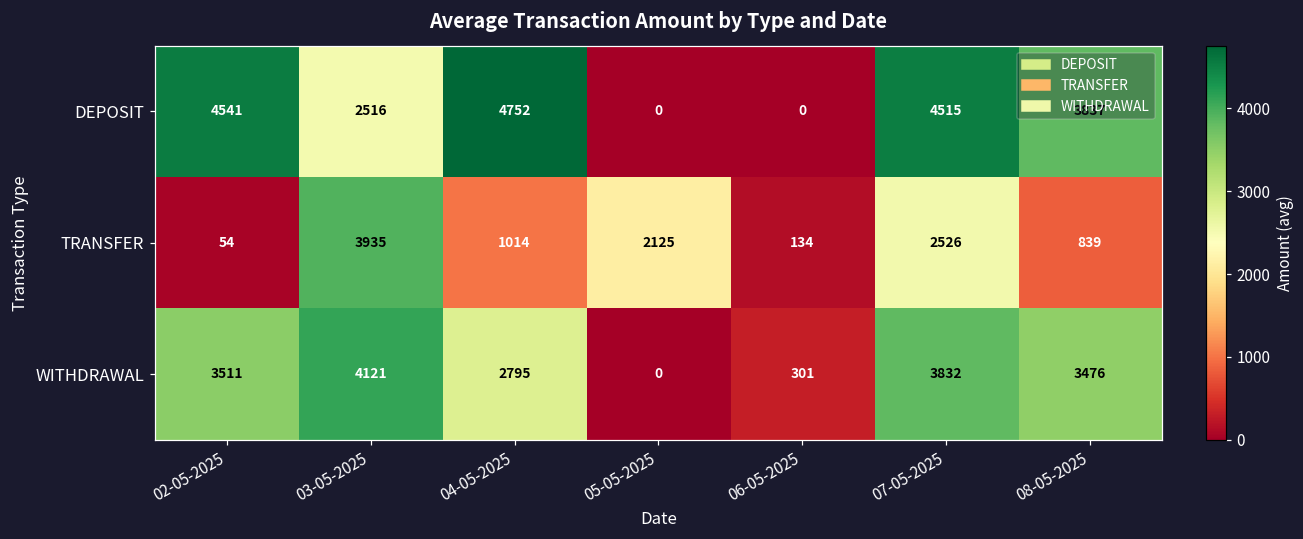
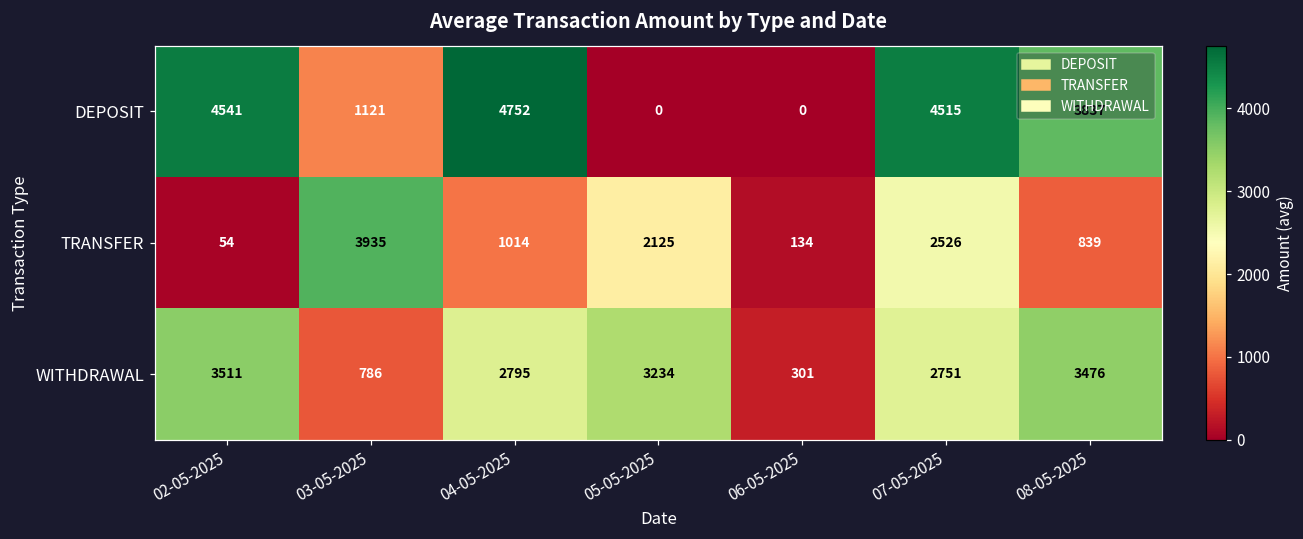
  {
    "DEPOSIT": {
      "02-05-2025": 4541,
-     "03-05-2025": 2516,
+     "03-05-2025": 1121,
      "04-05-2025": 4752,
      "05-05-2025": 0,
      "06-05-2025": 0,
      "07-05-2025": 4515
    },
    "TRANSFER": {
      "02-05-2025": 54,
      "03-05-2025": 3935,
      "04-05-2025": 1014,
      "05-05-2025": 2125,
      "06-05-2025": 134,
      "07-05-2025": 2526,
      "08-05-2025": 839
    },
    "WITHDRAWAL": {
      "02-05-2025": 3511,
-     "03-05-2025": 4121,
+     "03-05-2025": 786,
      "04-05-2025": 2795,
-     "05-05-2025": 0,
+     "05-05-2025": 3234,
      "06-05-2025": 301,
-     "07-05-2025": 3832,
+     "07-05-2025": 2751,
      "08-05-2025": 3476
    }
  }
